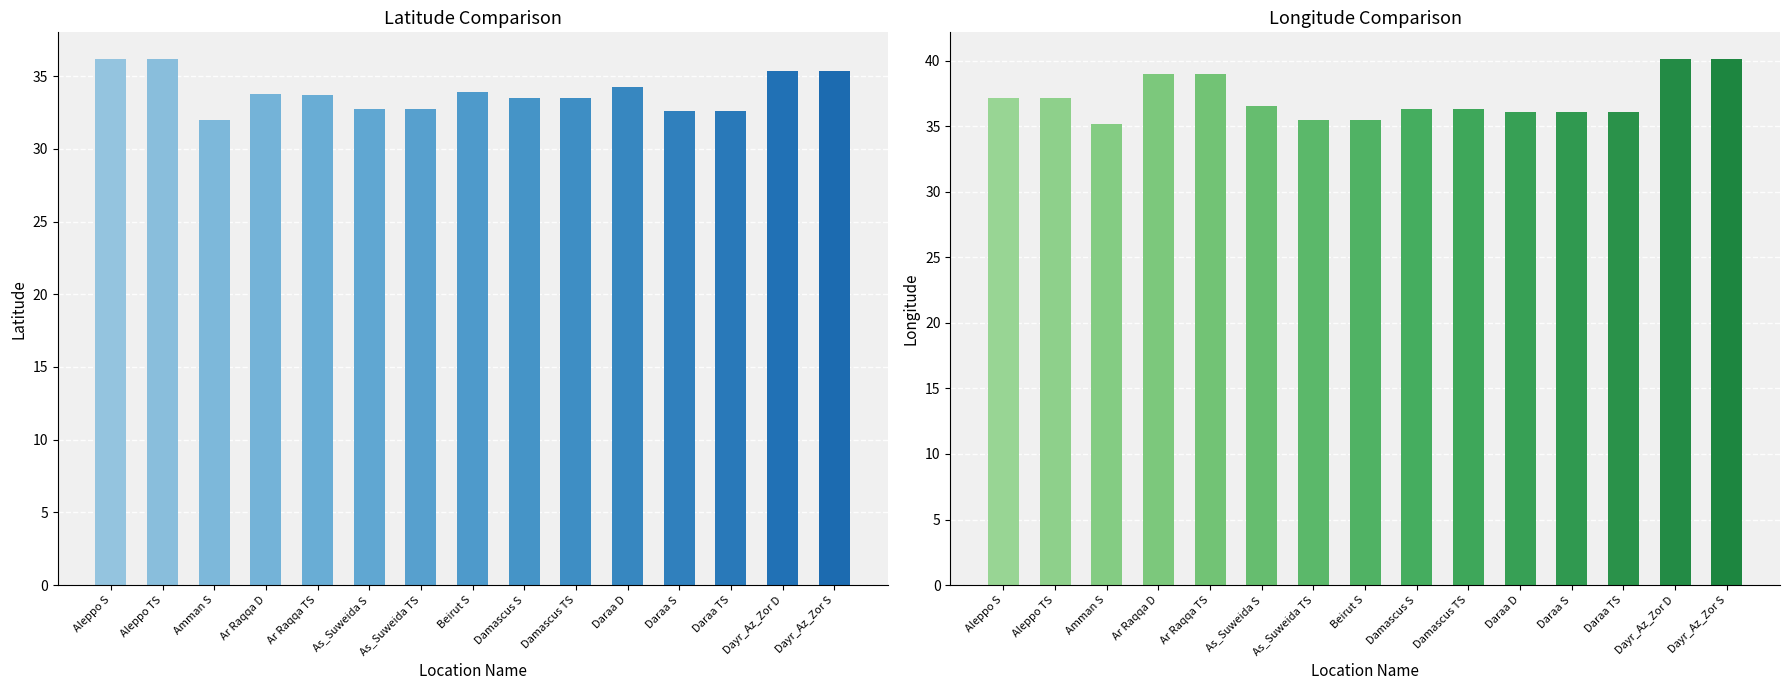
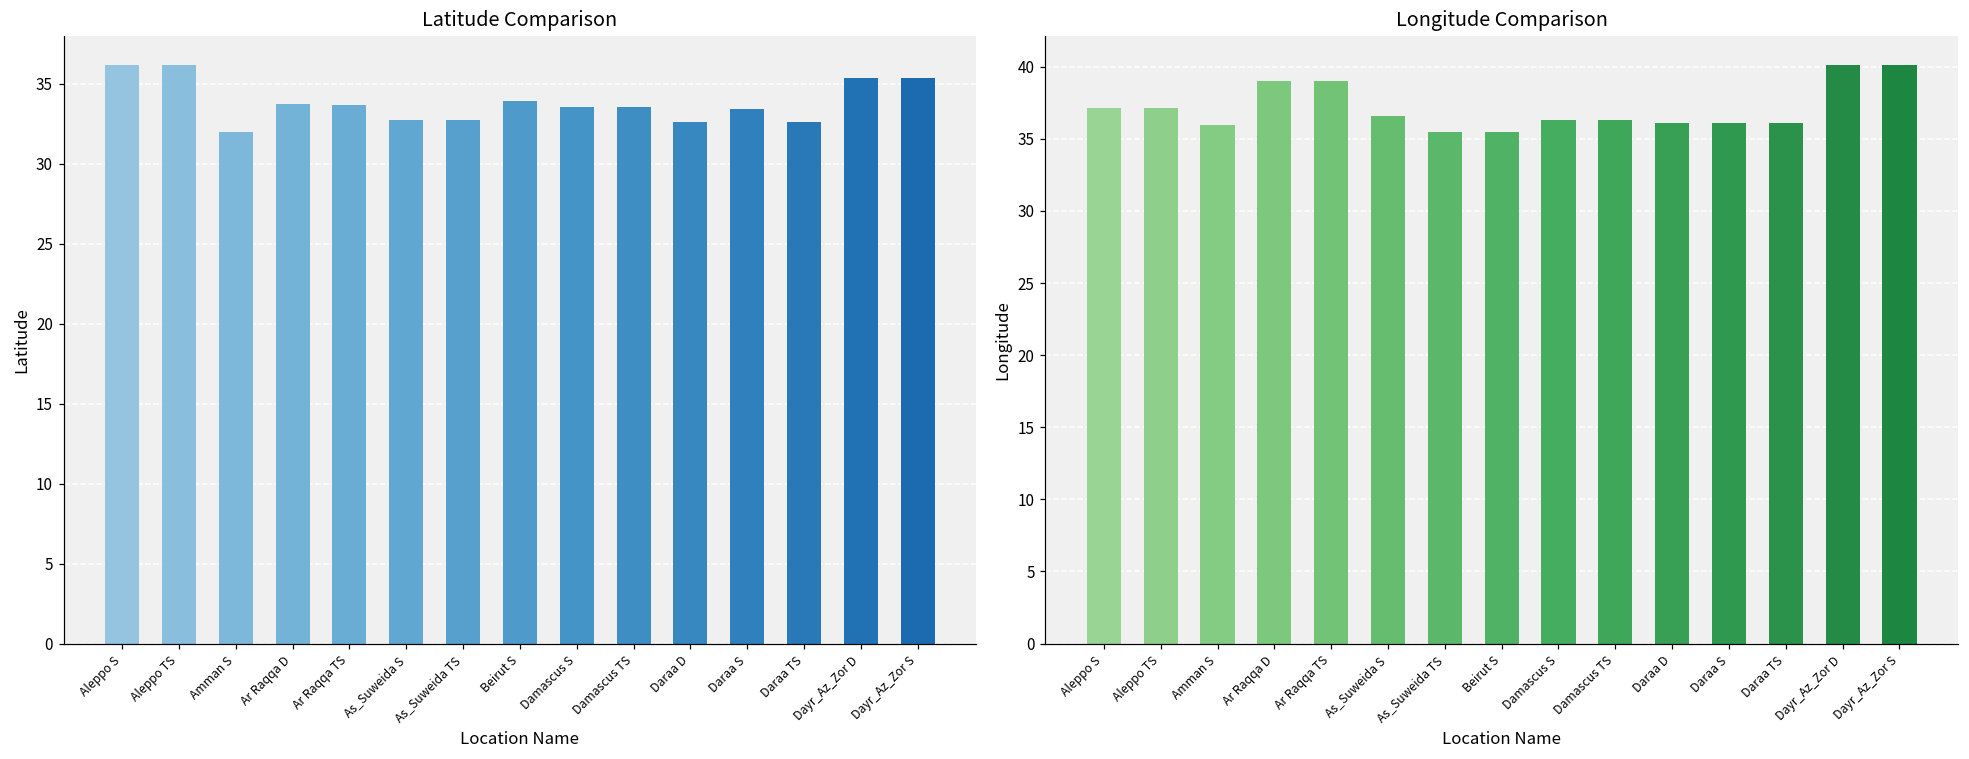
  {
    "Latitude Comparison": {
      "Aleppo S": 36.2,
      "Aleppo TS": 36.2,
      "Amman S": 32.0,
      "Ar Raqqa D": 33.7,
      "Ar Raqqa TS": 33.7,
      "As_Suweida S": 32.7,
      "As_Suweida TS": 32.7,
      "Beirut S": 33.9,
      "Damascus S": 33.5,
      "Damascus TS": 33.5,
-     "Daraa D": 34.3,
-     "Daraa S": 32.6,
+     "Daraa D": 32.6,
+     "Daraa S": 33.4,
      "Daraa TS": 32.6,
      "Dayr_Az_Zor D": 35.3,
      "Dayr_Az_Zor S": 35.3
    },
    "Longitude Comparison": {
      "Aleppo S": 37.2,
      "Aleppo TS": 37.2,
-     "Amman S": 35.2,
+     "Amman S": 35.9,
      "Ar Raqqa D": 39.0,
      "Ar Raqqa TS": 39.0,
      "As_Suweida S": 36.6,
      "As_Suweida TS": 35.5,
      "Beirut S": 35.5,
      "Damascus S": 36.3,
      "Damascus TS": 36.3,
      "Daraa D": 36.1,
      "Daraa S": 36.1,
      "Daraa TS": 36.1,
      "Dayr_Az_Zor D": 40.1,
      "Dayr_Az_Zor S": 40.1
    }
  }
